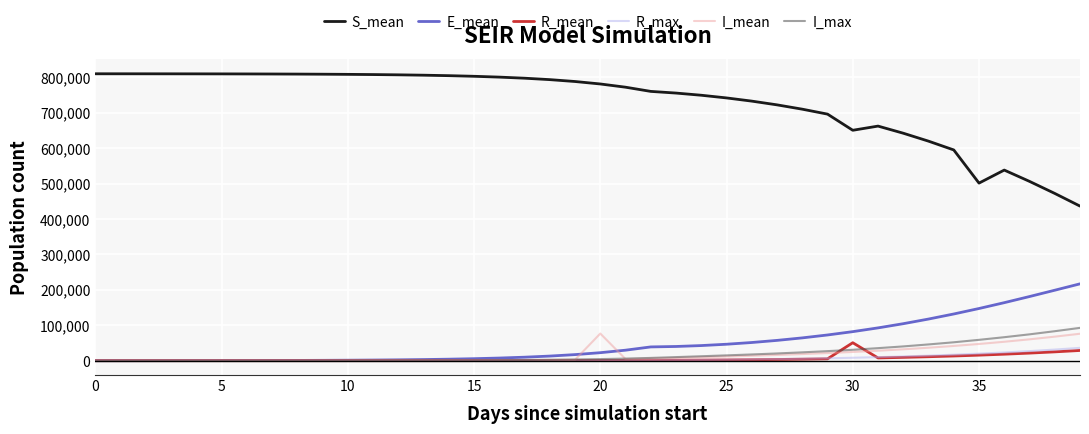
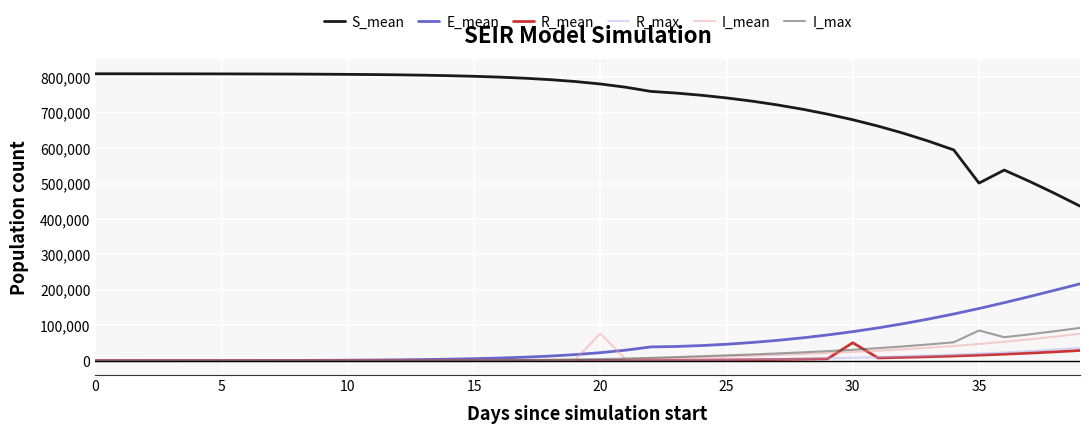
  {
    "S_mean": {
      "0": "810,000",
      "5": "810,000",
      "10": "810,000",
      "15": "800,000",
      "20": "780,000",
      "25": "740,000",
-     "30": "650,000",
+     "30": "680,000",
      "35": "500,000"
    },
    "E_mean": {
      "20": "20,000",
      "25": "50,000",
      "30": "80,000",
      "35": "150,000"
    },
    "R_mean": {
      "30": "50,000"
    },
    "R_max": {
      "30": "10,000"
    },
    "I_mean": {
      "20": "80,000",
      "35": "50,000"
    },
    "I_max": {
-     "35": "60,000"
+     "35": "90,000"
    }
  }
